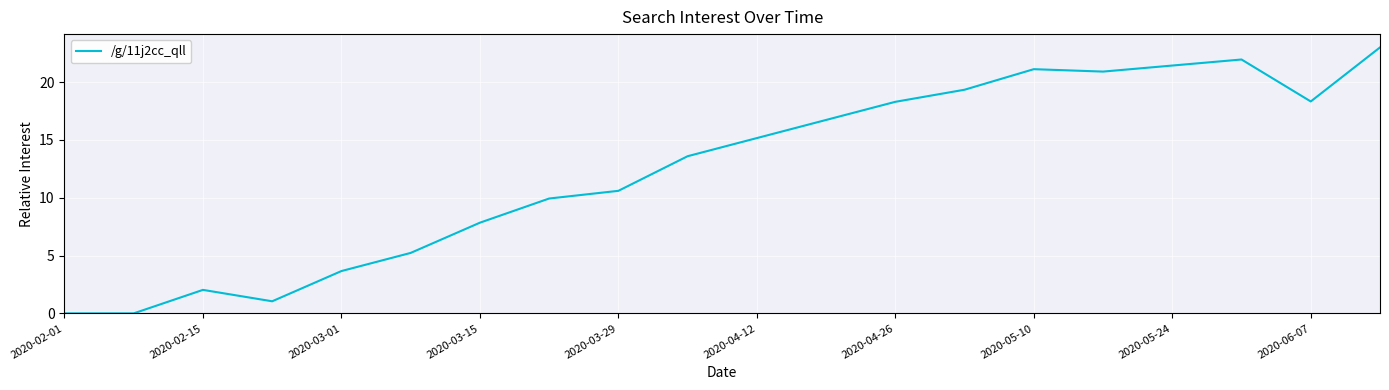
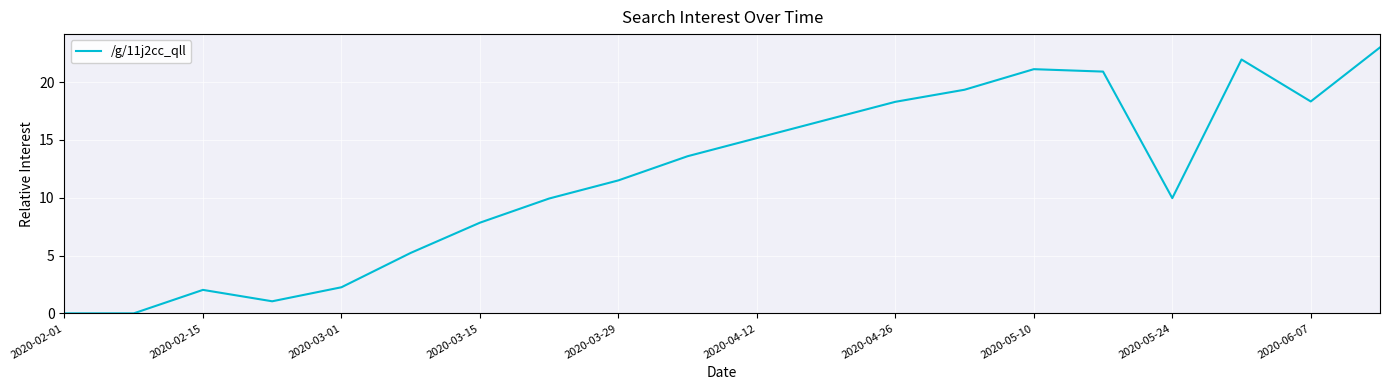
  {
    "2020-02-01": 0.0,
    "2020-02-15": 2.0,
-   "2020-03-01": 3.7,
+   "2020-03-01": 2.3,
    "2020-03-15": 7.8,
-   "2020-03-29": 10.6,
+   "2020-03-29": 11.5,
    "2020-04-12": 15.2,
    "2020-04-26": 18.3,
    "2020-05-10": 21.1,
-   "2020-05-24": 21.4,
+   "2020-05-24": 10.0,
    "2020-06-07": 18.3
  }
